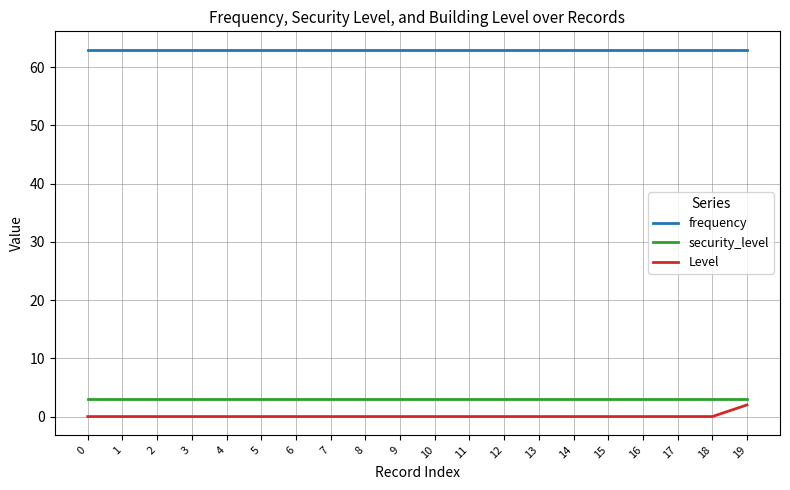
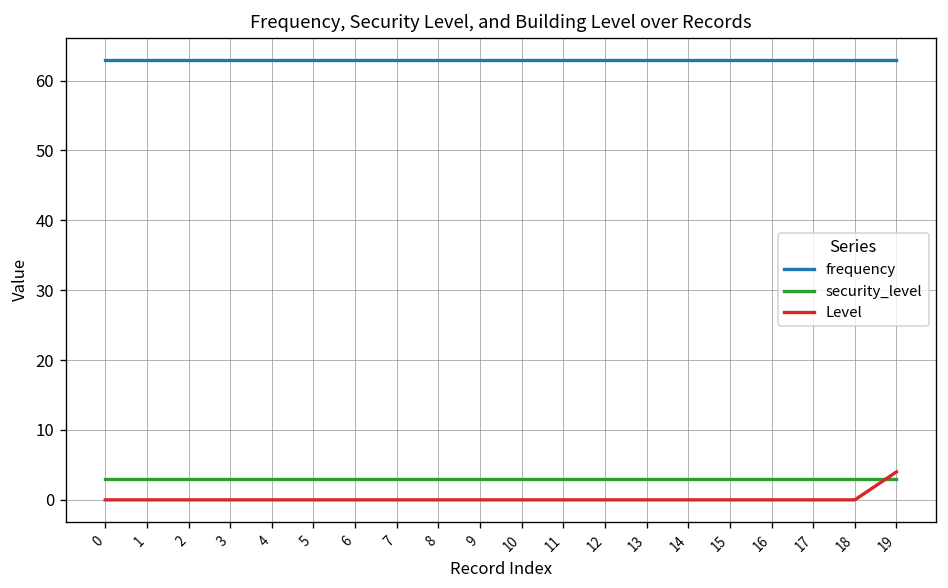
  {
    "frequency": {
      "0": 63,
      "1": 63,
      "2": 63,
      "3": 63,
      "4": 63,
      "5": 63,
      "6": 63,
      "7": 63,
      "8": 63,
      "9": 63,
      "10": 63,
      "11": 63,
      "12": 63,
      "13": 63,
      "14": 63,
      "15": 63,
      "16": 63,
      "17": 63,
      "18": 63,
      "19": 63
    },
    "security_level": {
      "0": 3,
      "1": 3,
      "2": 3,
      "3": 3,
      "4": 3,
      "5": 3,
      "6": 3,
      "7": 3,
      "8": 3,
      "9": 3,
      "10": 3,
      "11": 3,
      "12": 3,
      "13": 3,
      "14": 3,
      "15": 3,
      "16": 3,
      "17": 3,
      "18": 3,
      "19": 3
    },
    "Level": {
      "0": 0,
      "1": 0,
      "2": 0,
      "3": 0,
      "4": 0,
      "5": 0,
      "6": 0,
      "7": 0,
      "8": 0,
      "9": 0,
      "10": 0,
      "11": 0,
      "12": 0,
      "13": 0,
      "14": 0,
      "15": 0,
      "16": 0,
      "17": 0,
      "18": 0,
-     "19": 2
+     "19": 4
    }
  }
